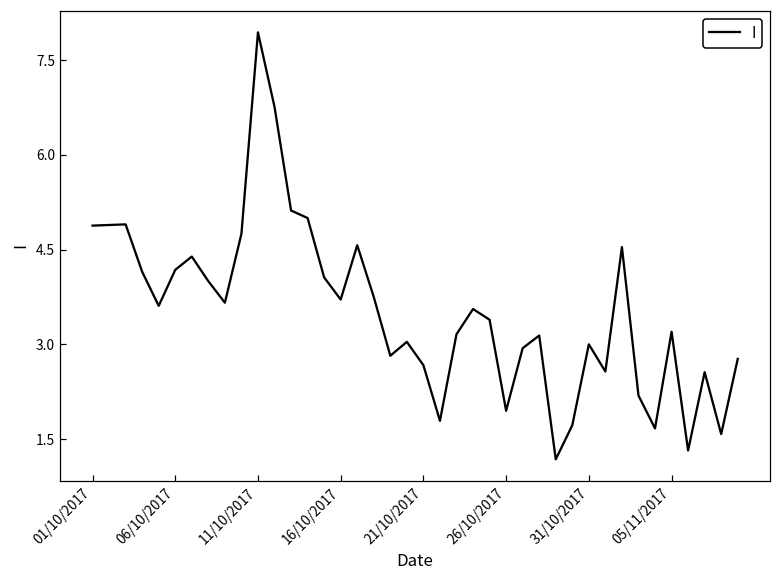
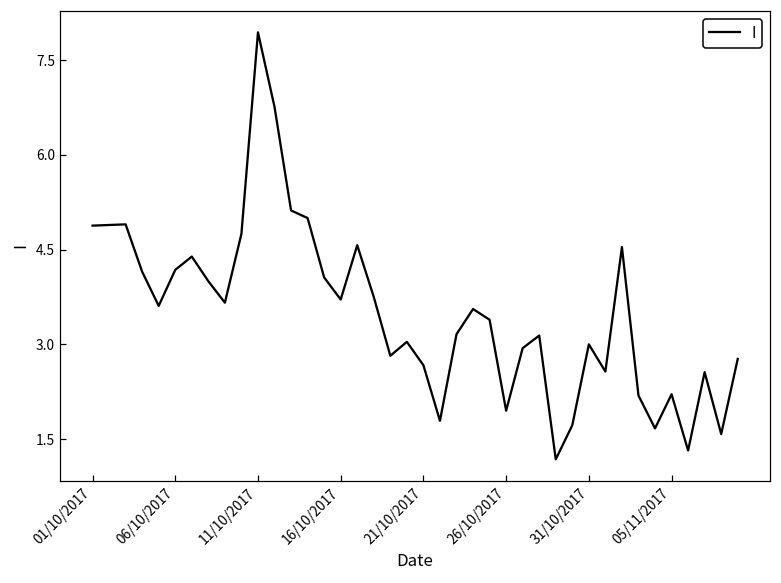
  {
    "01/10/2017": 4.9,
    "06/10/2017": 4.2,
    "11/10/2017": 7.9,
    "16/10/2017": 3.7,
    "21/10/2017": 2.7,
    "26/10/2017": 2.0,
    "31/10/2017": 3.0,
-   "05/11/2017": 3.2
+   "05/11/2017": 2.2
  }
